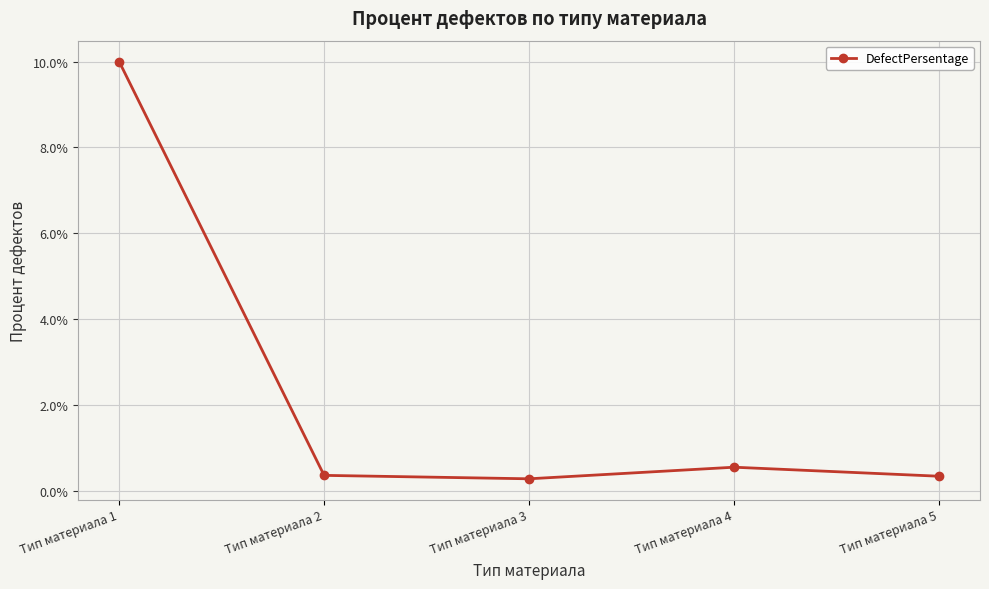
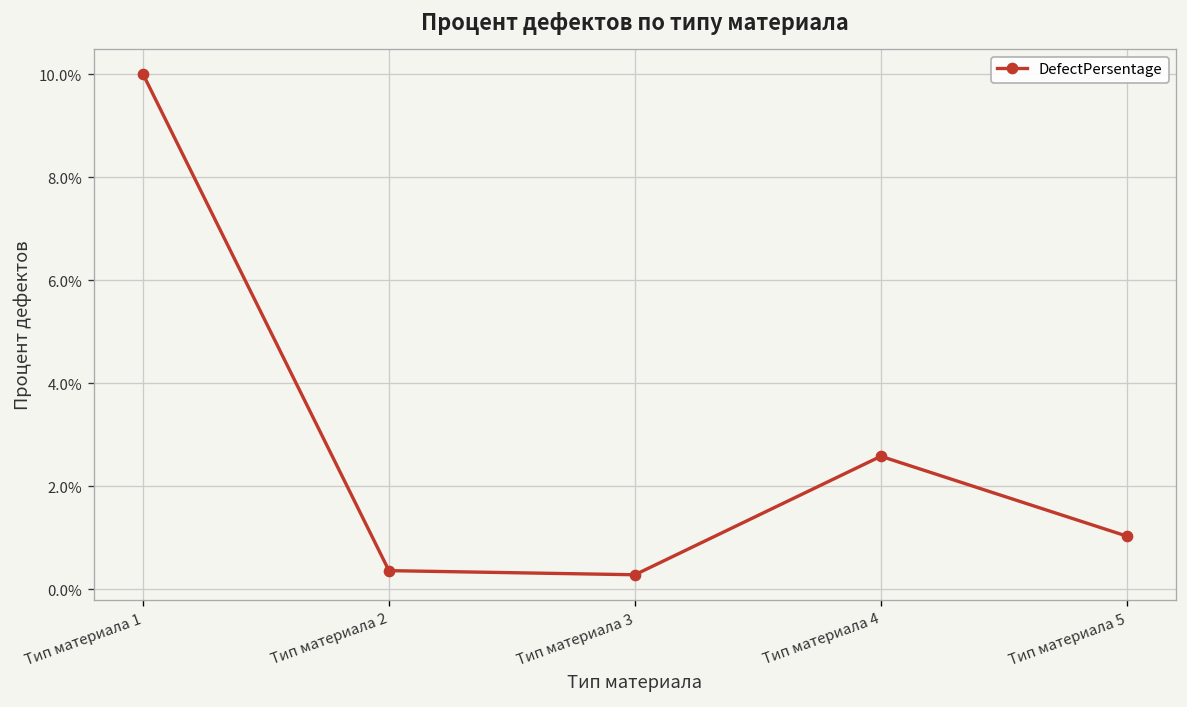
  {
    "Тип материала 1": "10.0%",
    "Тип материала 2": "0.4%",
    "Тип материала 3": "0.3%",
-   "Тип материала 4": "0.5%",
-   "Тип материала 5": "0.3%"
+   "Тип материала 4": "2.6%",
+   "Тип материала 5": "1.0%"
  }
